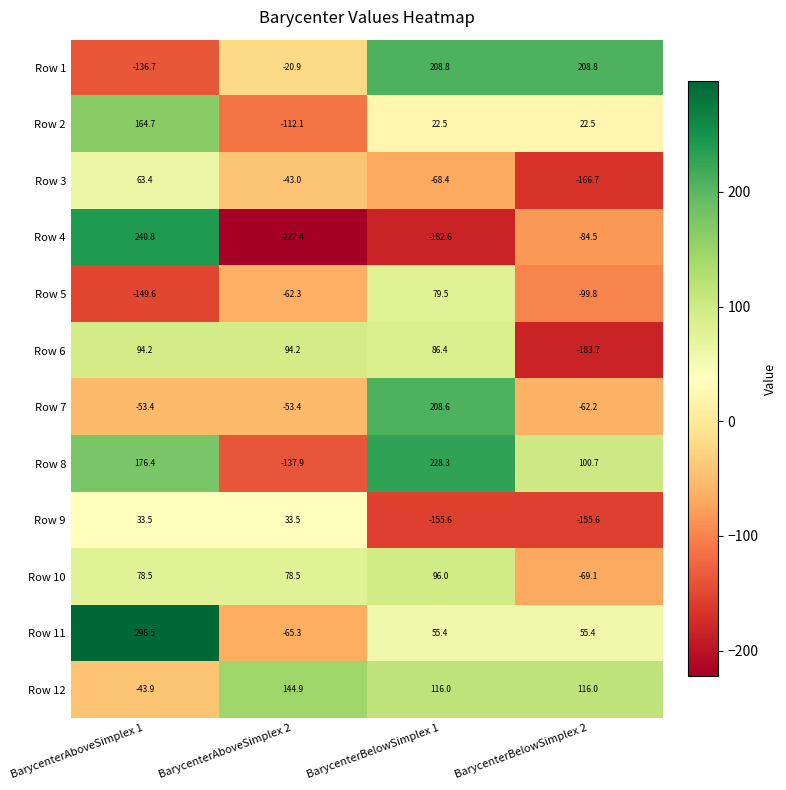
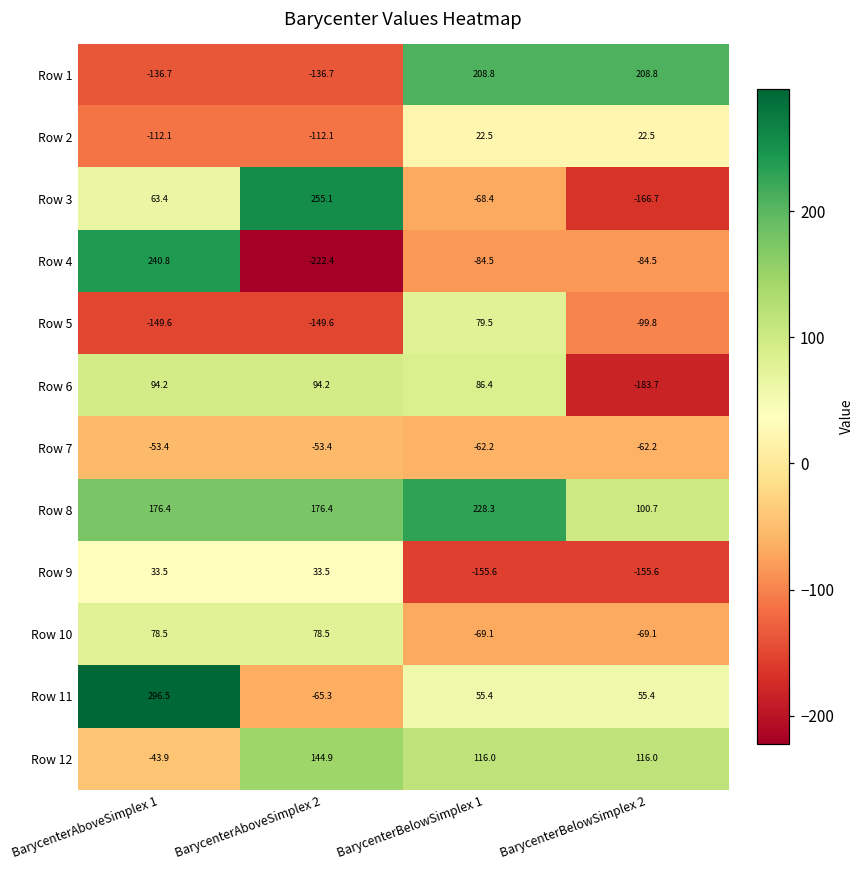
  {
    "Row 1": {
      "BarycenterAboveSimplex 1": -136.7,
-     "BarycenterAboveSimplex 2": -20.9,
+     "BarycenterAboveSimplex 2": -136.7,
      "BarycenterBelowSimplex 1": 208.8,
      "BarycenterBelowSimplex 2": 208.8
    },
    "Row 2": {
-     "BarycenterAboveSimplex 1": 164.7,
+     "BarycenterAboveSimplex 1": -112.1,
      "BarycenterAboveSimplex 2": -112.1,
      "BarycenterBelowSimplex 1": 22.5,
      "BarycenterBelowSimplex 2": 22.5
    },
    "Row 3": {
      "BarycenterAboveSimplex 1": 63.4,
-     "BarycenterAboveSimplex 2": -43.0,
+     "BarycenterAboveSimplex 2": 255.1,
      "BarycenterBelowSimplex 1": -68.4,
      "BarycenterBelowSimplex 2": -166.7
    },
    "Row 4": {
      "BarycenterAboveSimplex 1": 240.8,
      "BarycenterAboveSimplex 2": -222.4,
-     "BarycenterBelowSimplex 1": -182.6,
+     "BarycenterBelowSimplex 1": -84.5,
      "BarycenterBelowSimplex 2": -84.5
    },
    "Row 5": {
      "BarycenterAboveSimplex 1": -149.6,
-     "BarycenterAboveSimplex 2": -62.3,
+     "BarycenterAboveSimplex 2": -149.6,
      "BarycenterBelowSimplex 1": 79.5,
      "BarycenterBelowSimplex 2": -99.8
    },
    "Row 6": {
      "BarycenterAboveSimplex 1": 94.2,
      "BarycenterAboveSimplex 2": 94.2,
      "BarycenterBelowSimplex 1": 86.4,
      "BarycenterBelowSimplex 2": -183.7
    },
    "Row 7": {
      "BarycenterAboveSimplex 1": -53.4,
      "BarycenterAboveSimplex 2": -53.4,
-     "BarycenterBelowSimplex 1": 208.6,
+     "BarycenterBelowSimplex 1": -62.2,
      "BarycenterBelowSimplex 2": -62.2
    },
    "Row 8": {
      "BarycenterAboveSimplex 1": 176.4,
-     "BarycenterAboveSimplex 2": -137.9,
+     "BarycenterAboveSimplex 2": 176.4,
      "BarycenterBelowSimplex 1": 228.3,
      "BarycenterBelowSimplex 2": 100.7
    },
    "Row 9": {
      "BarycenterAboveSimplex 1": 33.5,
      "BarycenterAboveSimplex 2": 33.5,
      "BarycenterBelowSimplex 1": -155.6,
      "BarycenterBelowSimplex 2": -155.6
    },
    "Row 10": {
      "BarycenterAboveSimplex 1": 78.5,
      "BarycenterAboveSimplex 2": 78.5,
-     "BarycenterBelowSimplex 1": 96.0,
+     "BarycenterBelowSimplex 1": -69.1,
      "BarycenterBelowSimplex 2": -69.1
    },
    "Row 11": {
      "BarycenterAboveSimplex 1": 296.5,
      "BarycenterAboveSimplex 2": -65.3,
      "BarycenterBelowSimplex 1": 55.4,
      "BarycenterBelowSimplex 2": 55.4
    },
    "Row 12": {
      "BarycenterAboveSimplex 1": -43.9,
      "BarycenterAboveSimplex 2": 144.9,
      "BarycenterBelowSimplex 1": 116.0,
      "BarycenterBelowSimplex 2": 116.0
    }
  }
